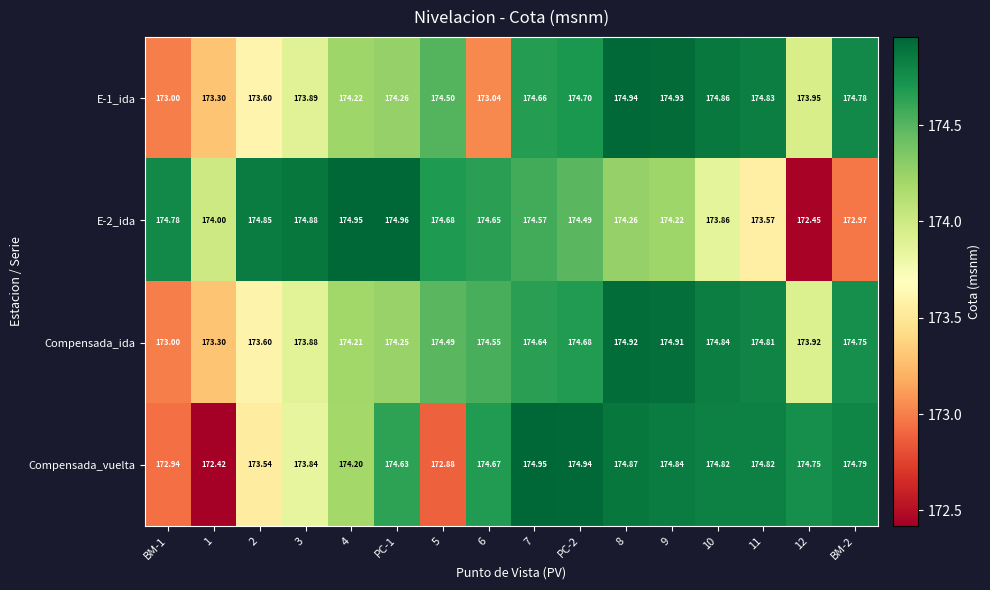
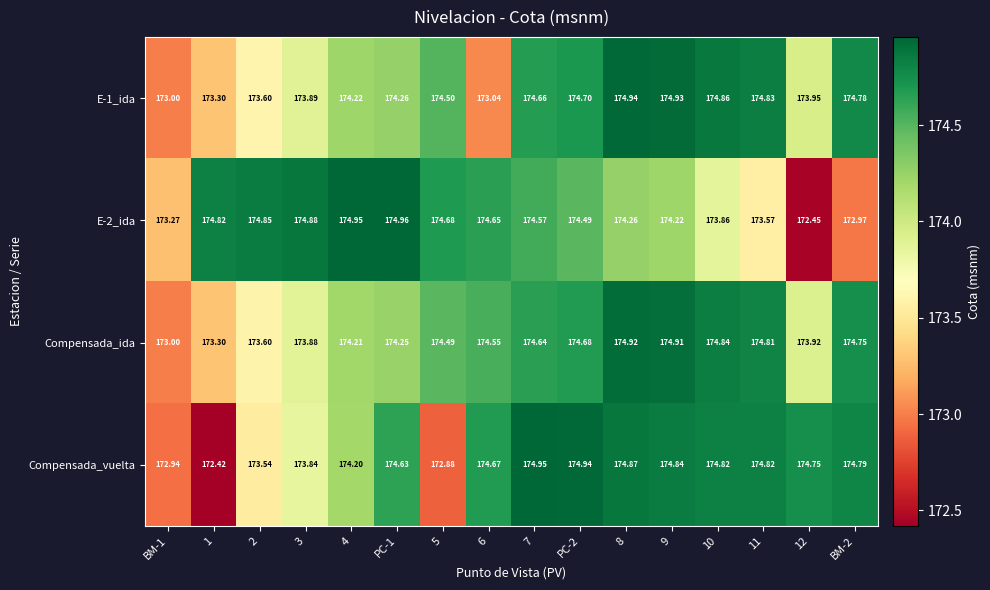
  {
    "E-1_ida": {
      "BM-1": 173.00,
      "1": 173.30,
      "2": 173.60,
      "3": 173.89,
      "4": 174.22,
      "PC-1": 174.26,
      "5": 174.50,
      "6": 173.04,
      "7": 174.66,
      "PC-2": 174.70,
      "8": 174.94,
      "9": 174.93,
      "10": 174.86,
      "11": 174.83,
      "12": 173.95,
      "BM-2": 174.78
    },
    "E-2_ida": {
-     "BM-1": 174.78,
-     "1": 174.00,
+     "BM-1": 173.27,
+     "1": 174.82,
      "2": 174.85,
      "3": 174.88,
      "4": 174.95,
      "PC-1": 174.96,
      "5": 174.68,
      "6": 174.65,
      "7": 174.57,
      "PC-2": 174.49,
      "8": 174.26,
      "9": 174.22,
      "10": 173.86,
      "11": 173.57,
      "12": 172.45,
      "BM-2": 172.97
    },
    "Compensada_ida": {
      "BM-1": 173.00,
      "1": 173.30,
      "2": 173.60,
      "3": 173.88,
      "4": 174.21,
      "PC-1": 174.25,
      "5": 174.49,
      "6": 174.55,
      "7": 174.64,
      "PC-2": 174.68,
      "8": 174.92,
      "9": 174.91,
      "10": 174.84,
      "11": 174.81,
      "12": 173.92,
      "BM-2": 174.75
    },
    "Compensada_vuelta": {
      "BM-1": 172.94,
      "1": 172.42,
      "2": 173.54,
      "3": 173.84,
      "4": 174.20,
      "PC-1": 174.63,
      "5": 172.88,
      "6": 174.67,
      "7": 174.95,
      "PC-2": 174.94,
      "8": 174.87,
      "9": 174.84,
      "10": 174.82,
      "11": 174.82,
      "12": 174.75,
      "BM-2": 174.79
    }
  }
